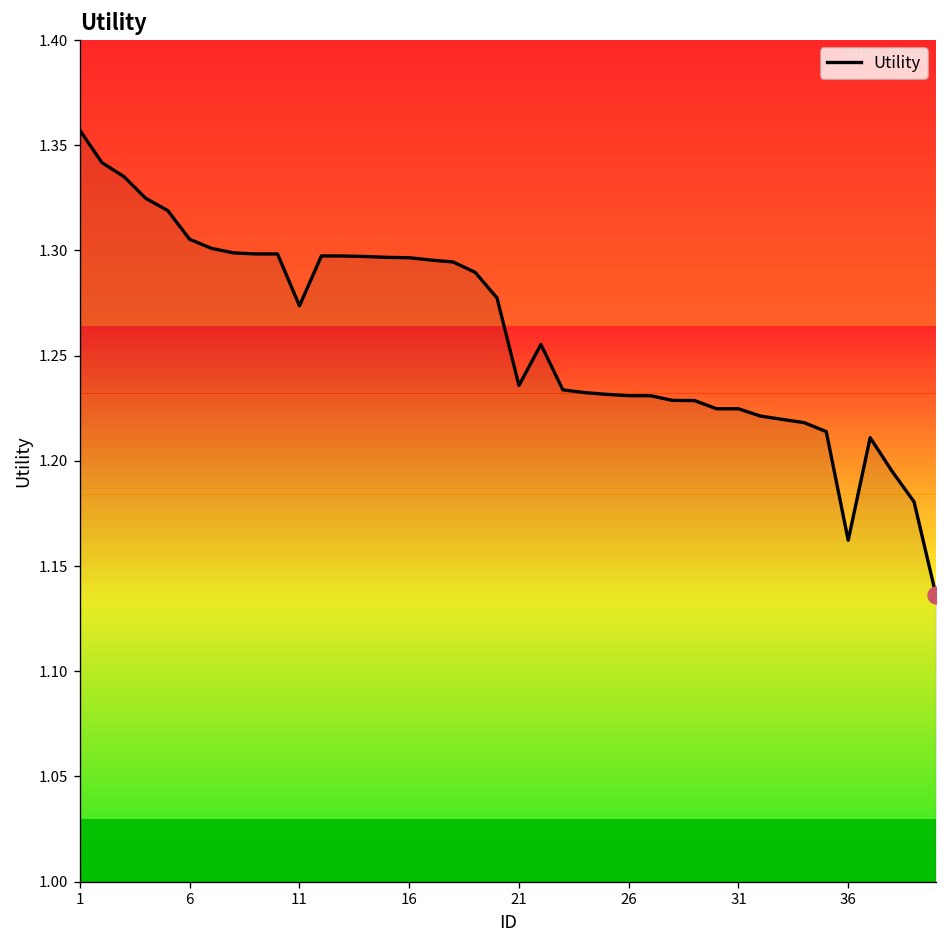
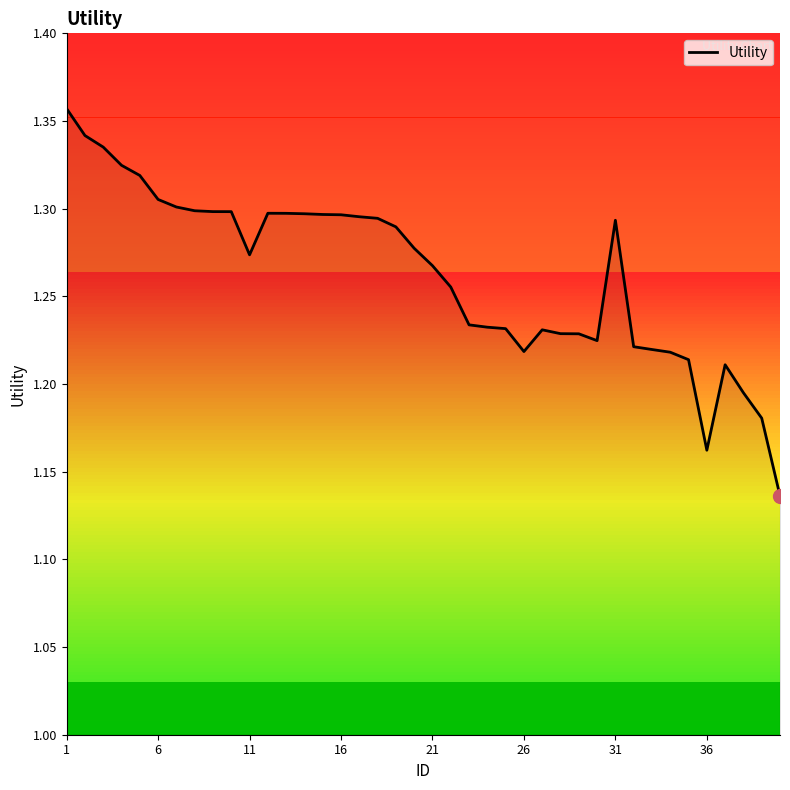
  {
    "Utility": {
      "1": 1.357,
      "6": 1.305,
      "11": 1.274,
      "16": 1.297,
-     "21": 1.236,
-     "26": 1.231,
-     "31": 1.225,
+     "21": 1.268,
+     "26": 1.219,
+     "31": 1.293,
      "36": 1.162
    }
  }
